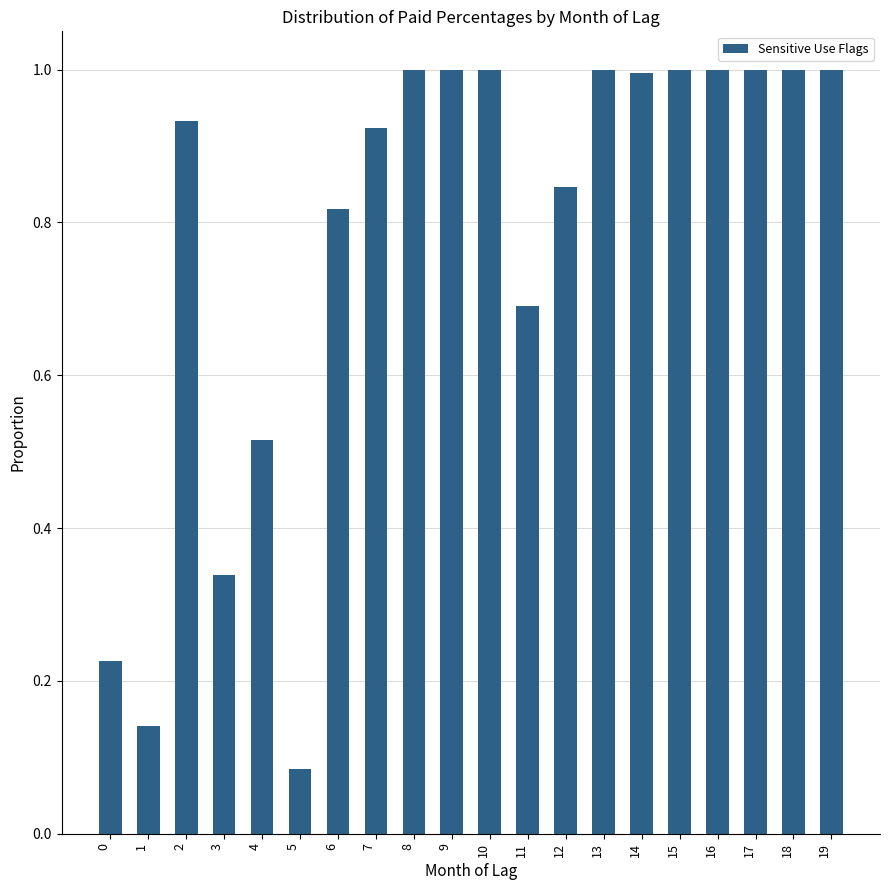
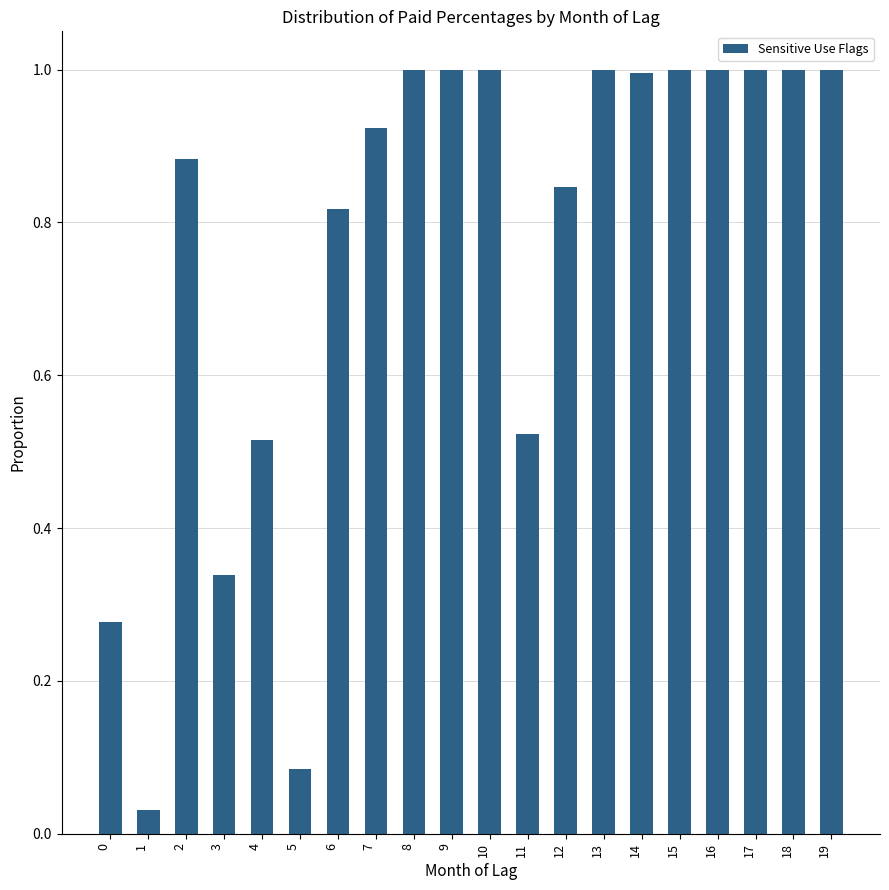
  {
-   "0": 0.23,
-   "1": 0.14,
-   "2": 0.93,
+   "0": 0.28,
+   "1": 0.03,
+   "2": 0.88,
    "3": 0.34,
    "4": 0.51,
    "5": 0.08,
    "6": 0.82,
    "7": 0.92,
    "8": 1.00,
    "9": 1.00,
    "10": 1.00,
-   "11": 0.69,
+   "11": 0.52,
    "12": 0.85,
    "13": 1.00,
    "14": 1.00,
    "15": 1.00,
    "16": 1.00,
    "17": 1.00,
    "18": 1.00,
    "19": 1.00
  }
